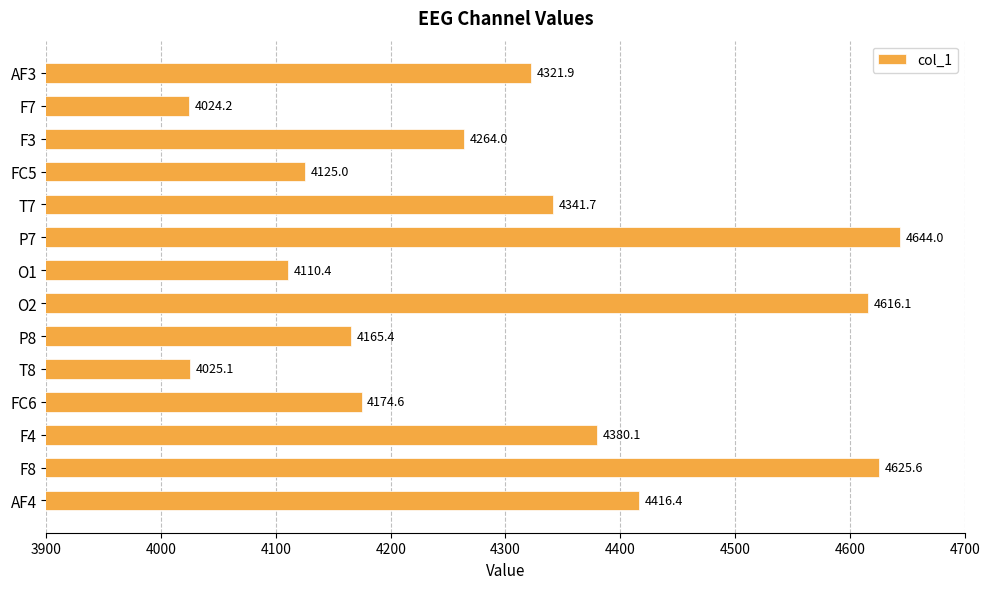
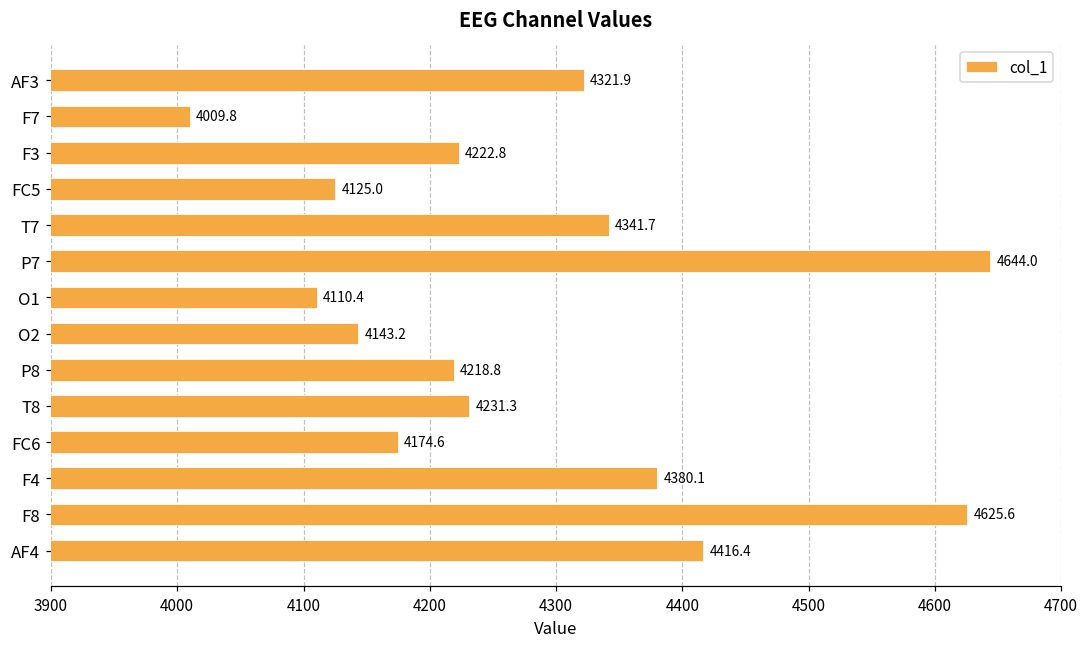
  {
    "AF3": 4321.9,
-   "F7": 4024.2,
-   "F3": 4264.0,
+   "F7": 4009.8,
+   "F3": 4222.8,
    "FC5": 4125.0,
    "T7": 4341.7,
    "P7": 4644.0,
    "O1": 4110.4,
-   "O2": 4616.1,
-   "P8": 4165.4,
-   "T8": 4025.1,
+   "O2": 4143.2,
+   "P8": 4218.8,
+   "T8": 4231.3,
    "FC6": 4174.6,
    "F4": 4380.1,
    "F8": 4625.6,
    "AF4": 4416.4
  }
